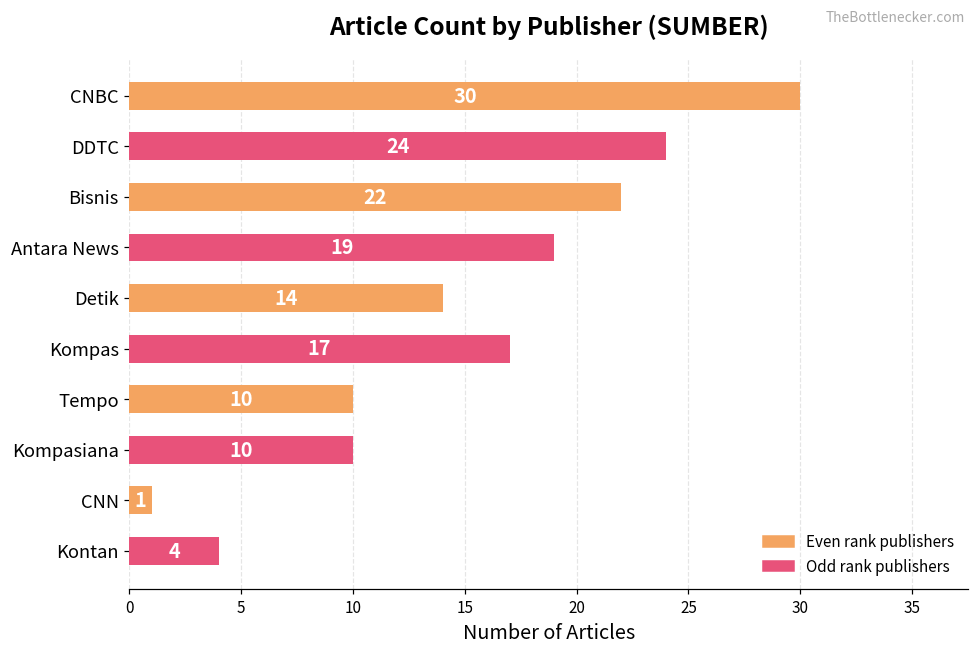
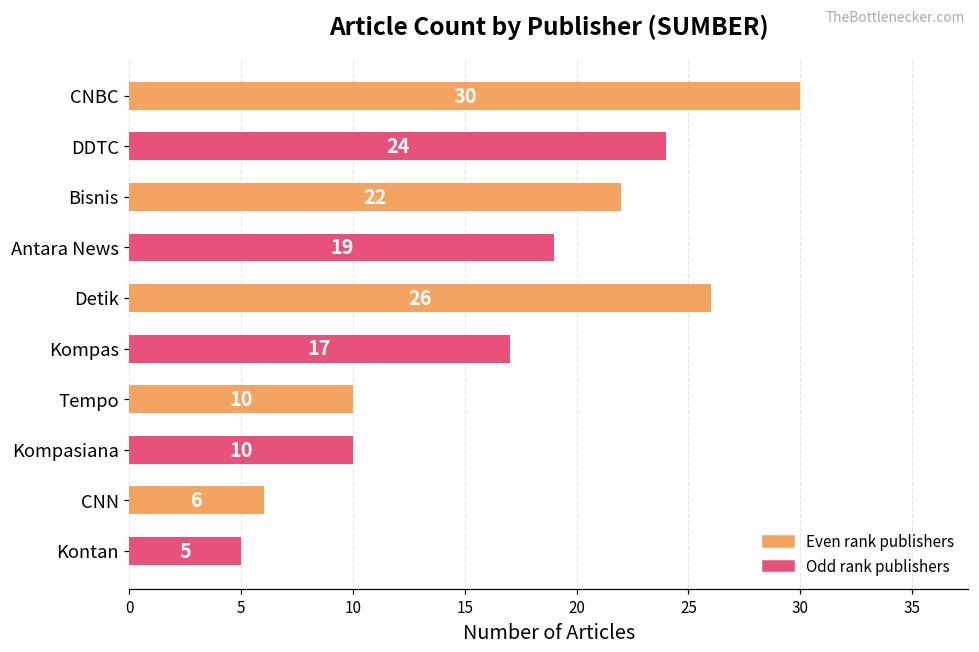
  {
    "CNBC": 30,
    "DDTC": 24,
    "Bisnis": 22,
    "Antara News": 19,
-   "Detik": 14,
+   "Detik": 26,
    "Kompas": 17,
    "Tempo": 10,
    "Kompasiana": 10,
-   "CNN": 1,
-   "Kontan": 4
+   "CNN": 6,
+   "Kontan": 5
  }
